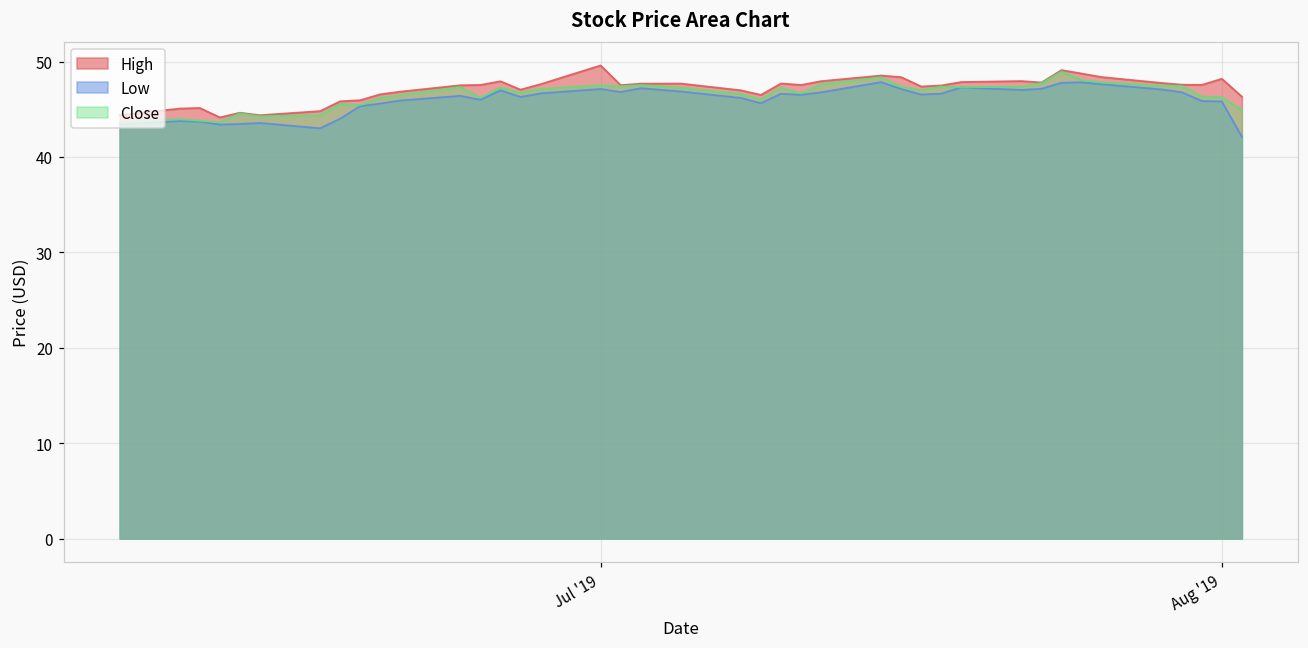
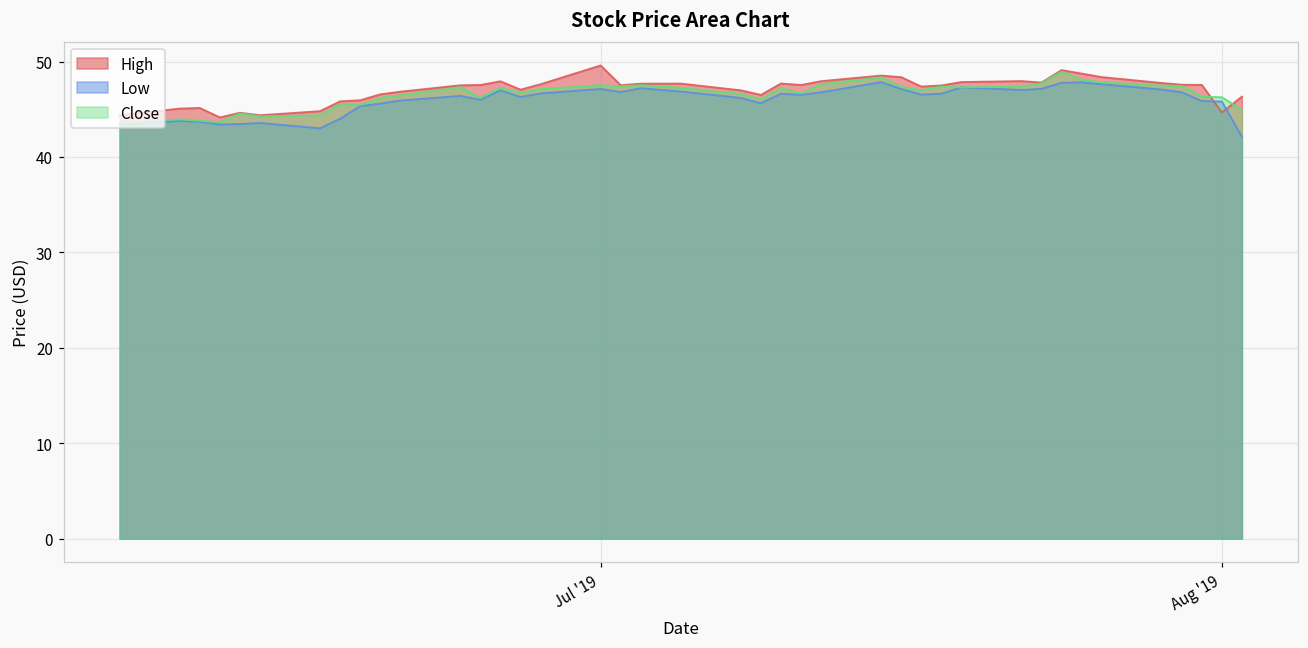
  {
    "High": {
      "Jul '19": 50,
-     "Aug '19": 48
+     "Aug '19": 45
    },
    "Low": {
      "Jul '19": 47,
      "Aug '19": 46
    },
    "Close": {
      "Jul '19": 48,
      "Aug '19": 46
    }
  }
